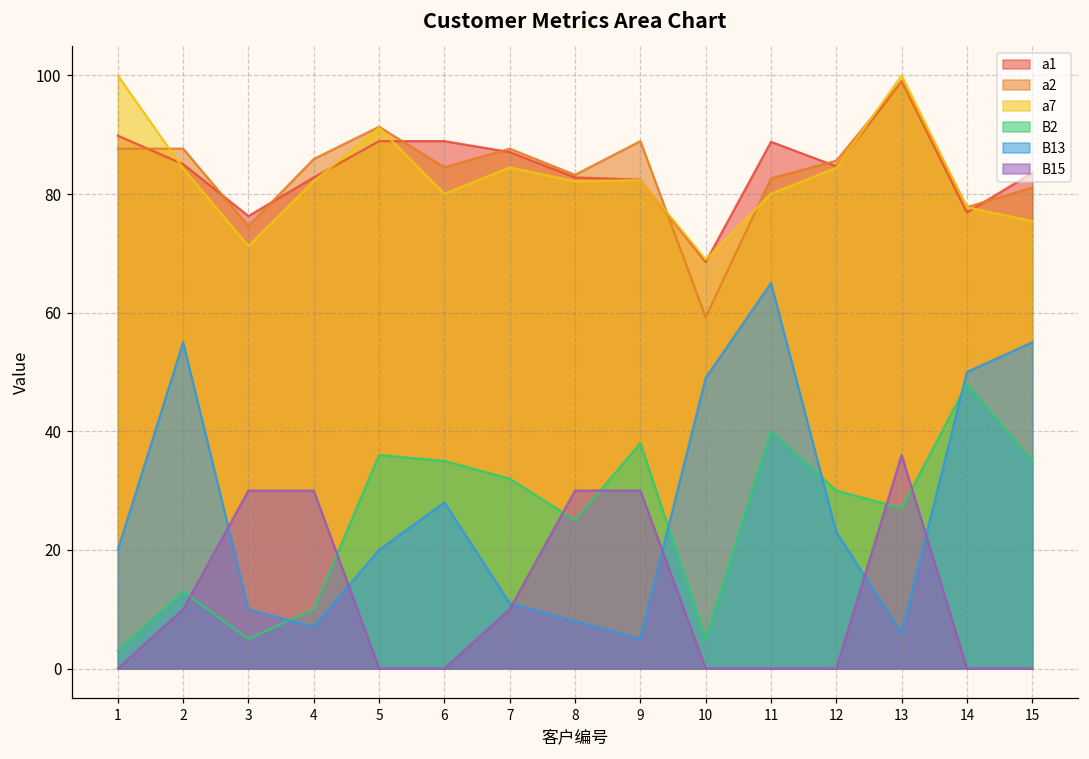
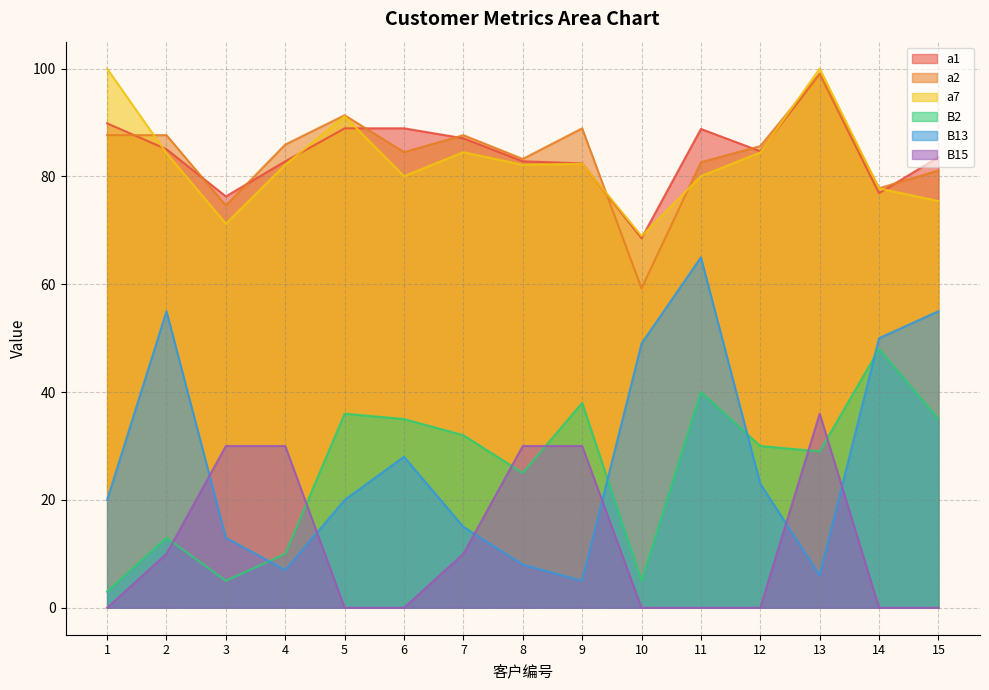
  {
    "a7": {
      "1": 100,
      "2": 84,
      "3": 71,
      "4": 82,
      "6": 80,
      "7": 84,
      "8": 82,
      "11": 80,
      "13": 100,
      "15": 75
    },
    "B2": {
      "1": 3,
      "2": 13,
      "3": 5,
      "4": 10,
      "5": 36,
      "6": 35,
      "7": 32,
      "8": 25,
      "9": 38,
      "10": 5,
      "11": 40,
      "12": 30,
-     "13": 27,
+     "13": 29,
      "14": 48,
      "15": 35
    },
    "B13": {
      "1": 20,
      "2": 55,
-     "3": 10,
+     "3": 13,
      "4": 7,
      "5": 20,
      "6": 28,
-     "7": 11,
+     "7": 15,
      "8": 8,
      "9": 5,
      "10": 49,
      "11": 65,
      "12": 23,
      "13": 6,
      "14": 50,
      "15": 55
    },
    "B15": {
      "1": 0,
      "2": 10,
      "3": 30,
      "4": 30,
      "5": 0,
      "6": 0,
      "7": 10,
      "8": 30,
      "9": 30,
      "10": 0,
      "11": 0,
      "12": 0,
      "13": 36,
      "14": 0,
      "15": 0
    }
  }
